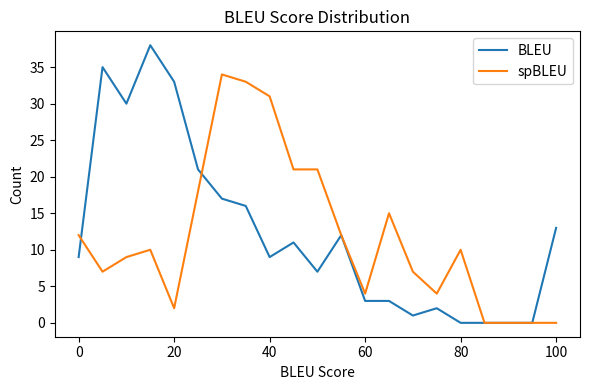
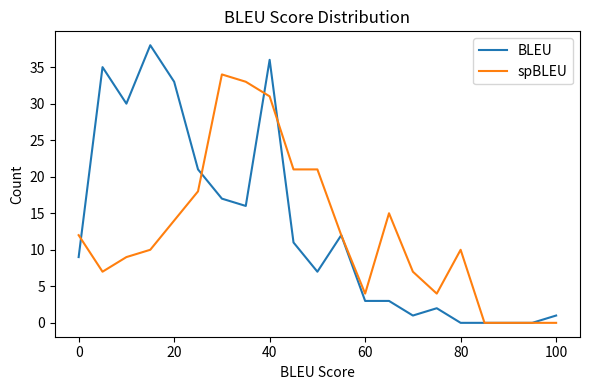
  {
    "BLEU": {
      "0": 9,
      "20": 33,
-     "40": 9,
+     "40": 36,
      "60": 3,
      "80": 0,
-     "100": 13
+     "100": 1
    },
    "spBLEU": {
      "0": 12,
-     "20": 2,
+     "20": 14,
      "40": 31,
      "60": 4,
      "80": 10,
      "100": 0
    }
  }
